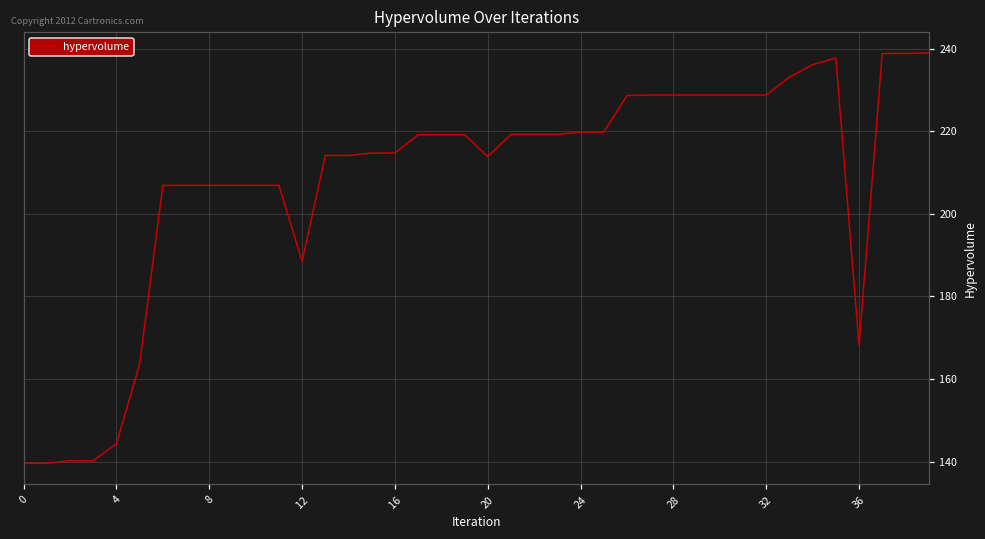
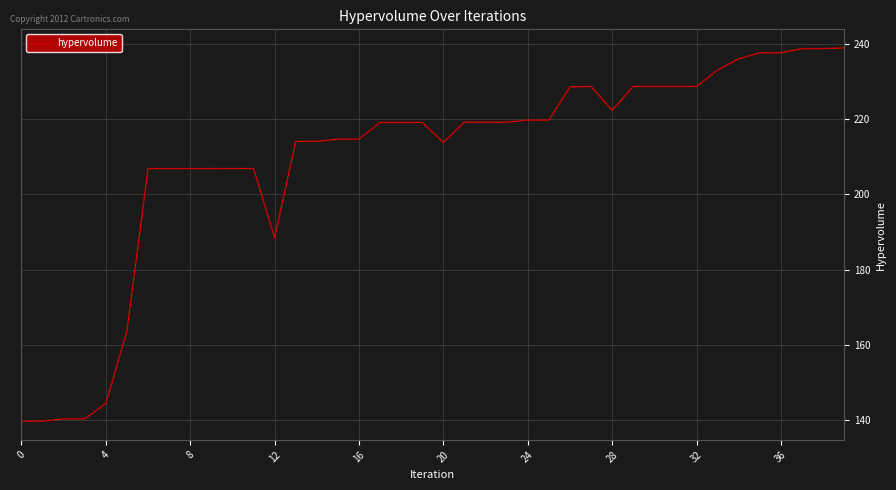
  {
    "0": 140,
    "4": 144,
    "8": 207,
    "12": 188,
    "16": 215,
    "20": 214,
    "24": 220,
-   "28": 229,
+   "28": 222,
    "32": 229,
-   "36": 168
+   "36": 238
  }
